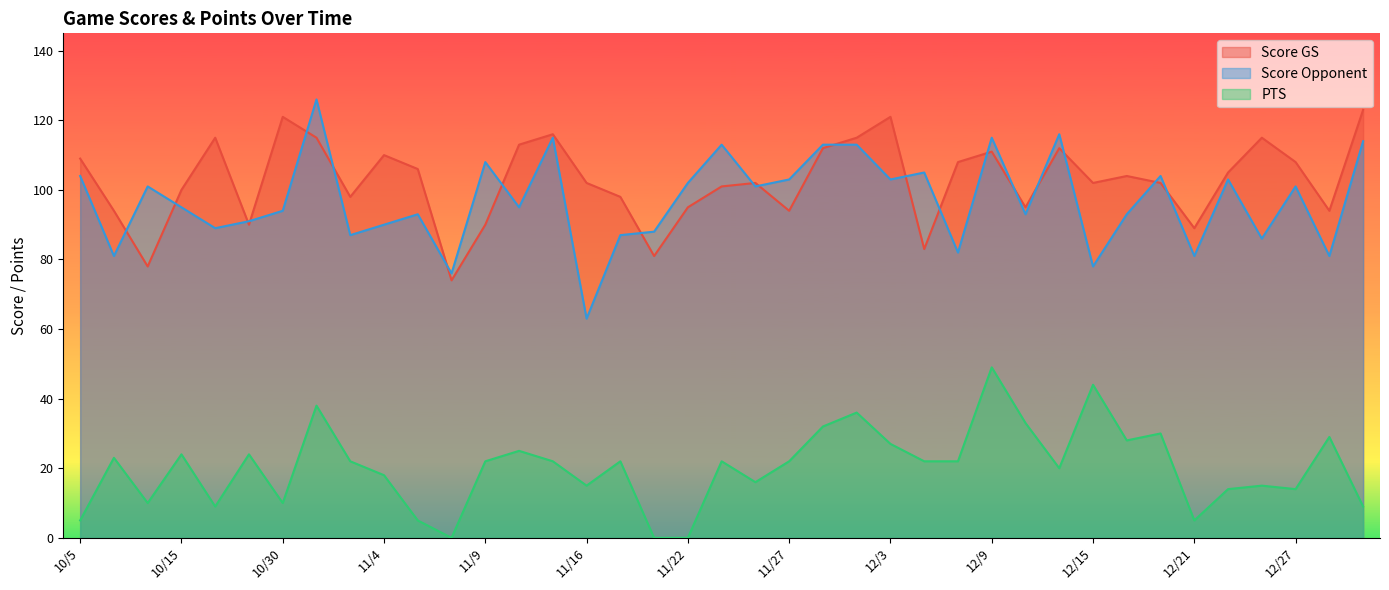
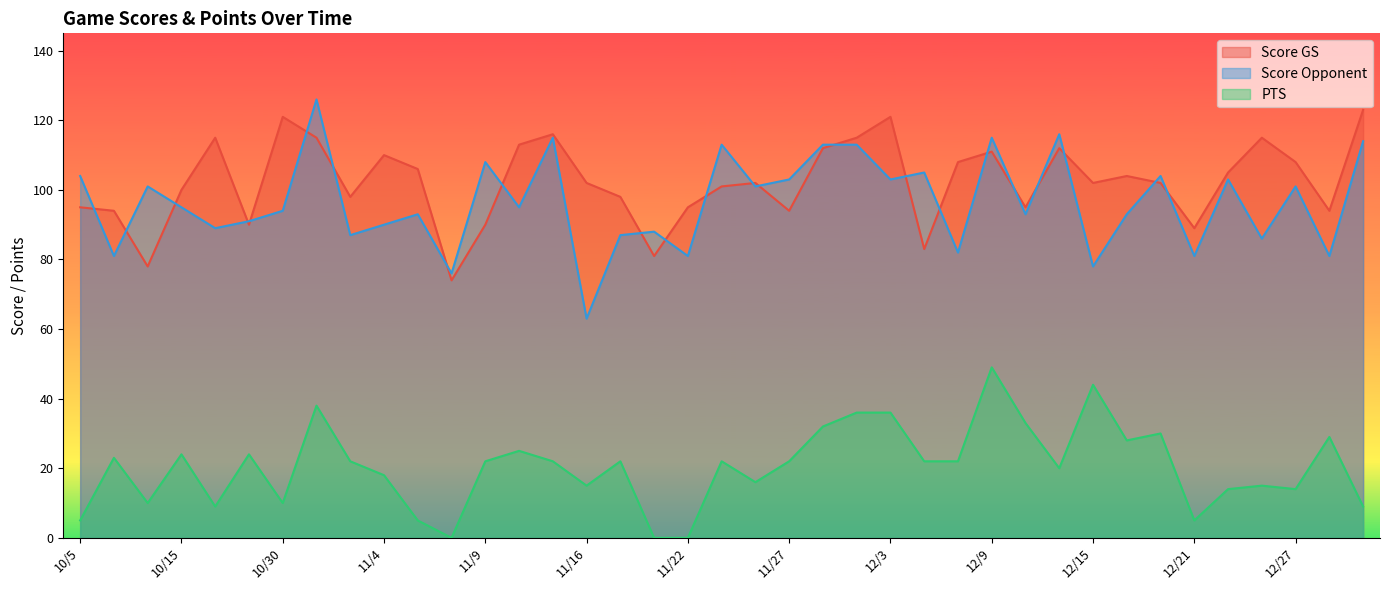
  {
    "Score GS": {
-     "10/5": 109,
+     "10/5": 95,
      "10/15": 100,
      "10/30": 121,
      "11/4": 110,
      "11/9": 90,
      "11/16": 102,
      "11/22": 95,
      "11/27": 94,
      "12/3": 121,
      "12/9": 111,
      "12/15": 102,
      "12/21": 89,
      "12/27": 108
    },
    "Score Opponent": {
      "10/5": 104,
      "10/15": 95,
      "10/30": 94,
      "11/4": 90,
      "11/9": 108,
      "11/16": 63,
-     "11/22": 102,
+     "11/22": 81,
      "11/27": 103,
      "12/3": 103,
      "12/9": 115,
      "12/15": 78,
      "12/21": 81,
      "12/27": 101
    },
    "PTS": {
      "10/5": 5,
      "10/15": 24,
      "10/30": 10,
      "11/4": 18,
      "11/9": 22,
      "11/16": 15,
      "11/22": 0,
      "11/27": 22,
-     "12/3": 27,
+     "12/3": 36,
      "12/9": 49,
      "12/15": 44,
      "12/21": 5,
      "12/27": 14
    }
  }
